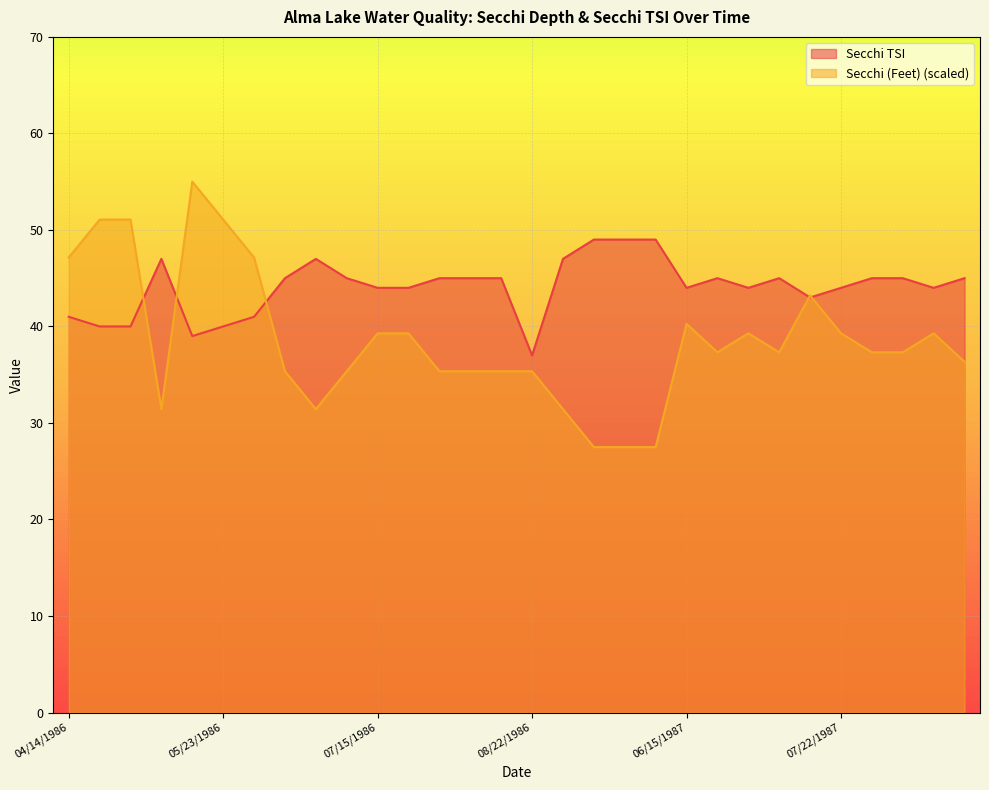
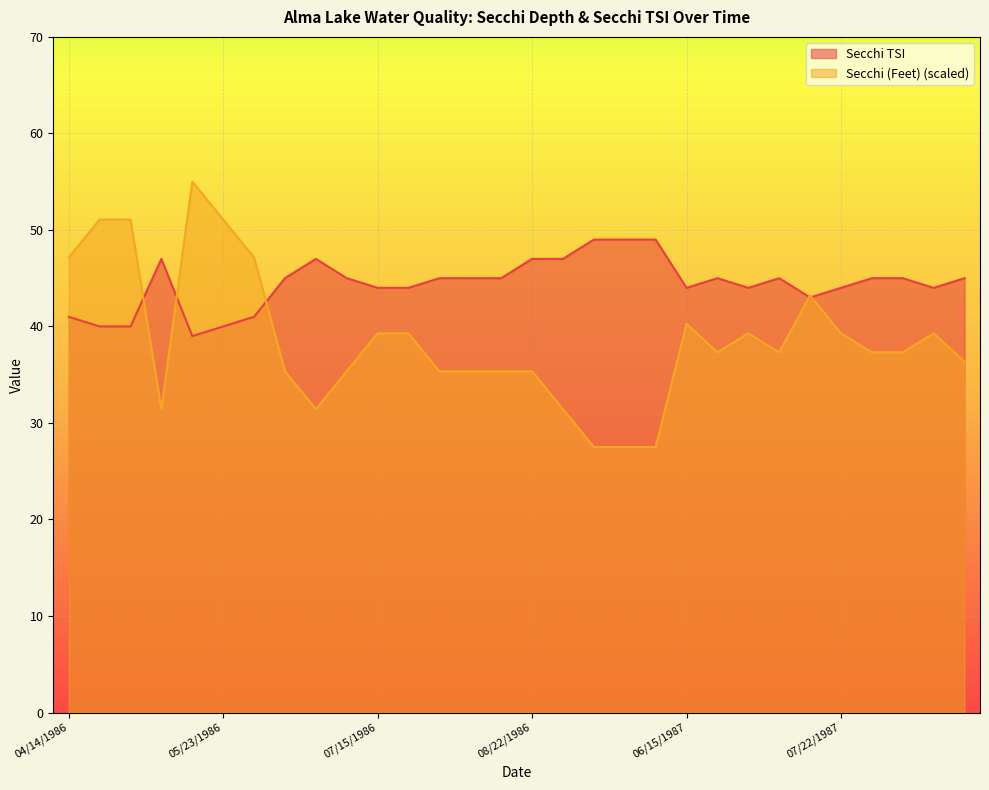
  {
    "Secchi TSI": {
      "04/14/1986": 41,
      "05/23/1986": 40,
      "07/15/1986": 44,
-     "08/22/1986": 37,
+     "08/22/1986": 47,
      "06/15/1987": 44,
      "07/22/1987": 44
    },
    "Secchi (Feet) (scaled)": {
      "04/14/1986": 47,
      "05/23/1986": 51,
      "07/15/1986": 39,
      "08/22/1986": 35,
      "06/15/1987": 40,
      "07/22/1987": 39
    }
  }
